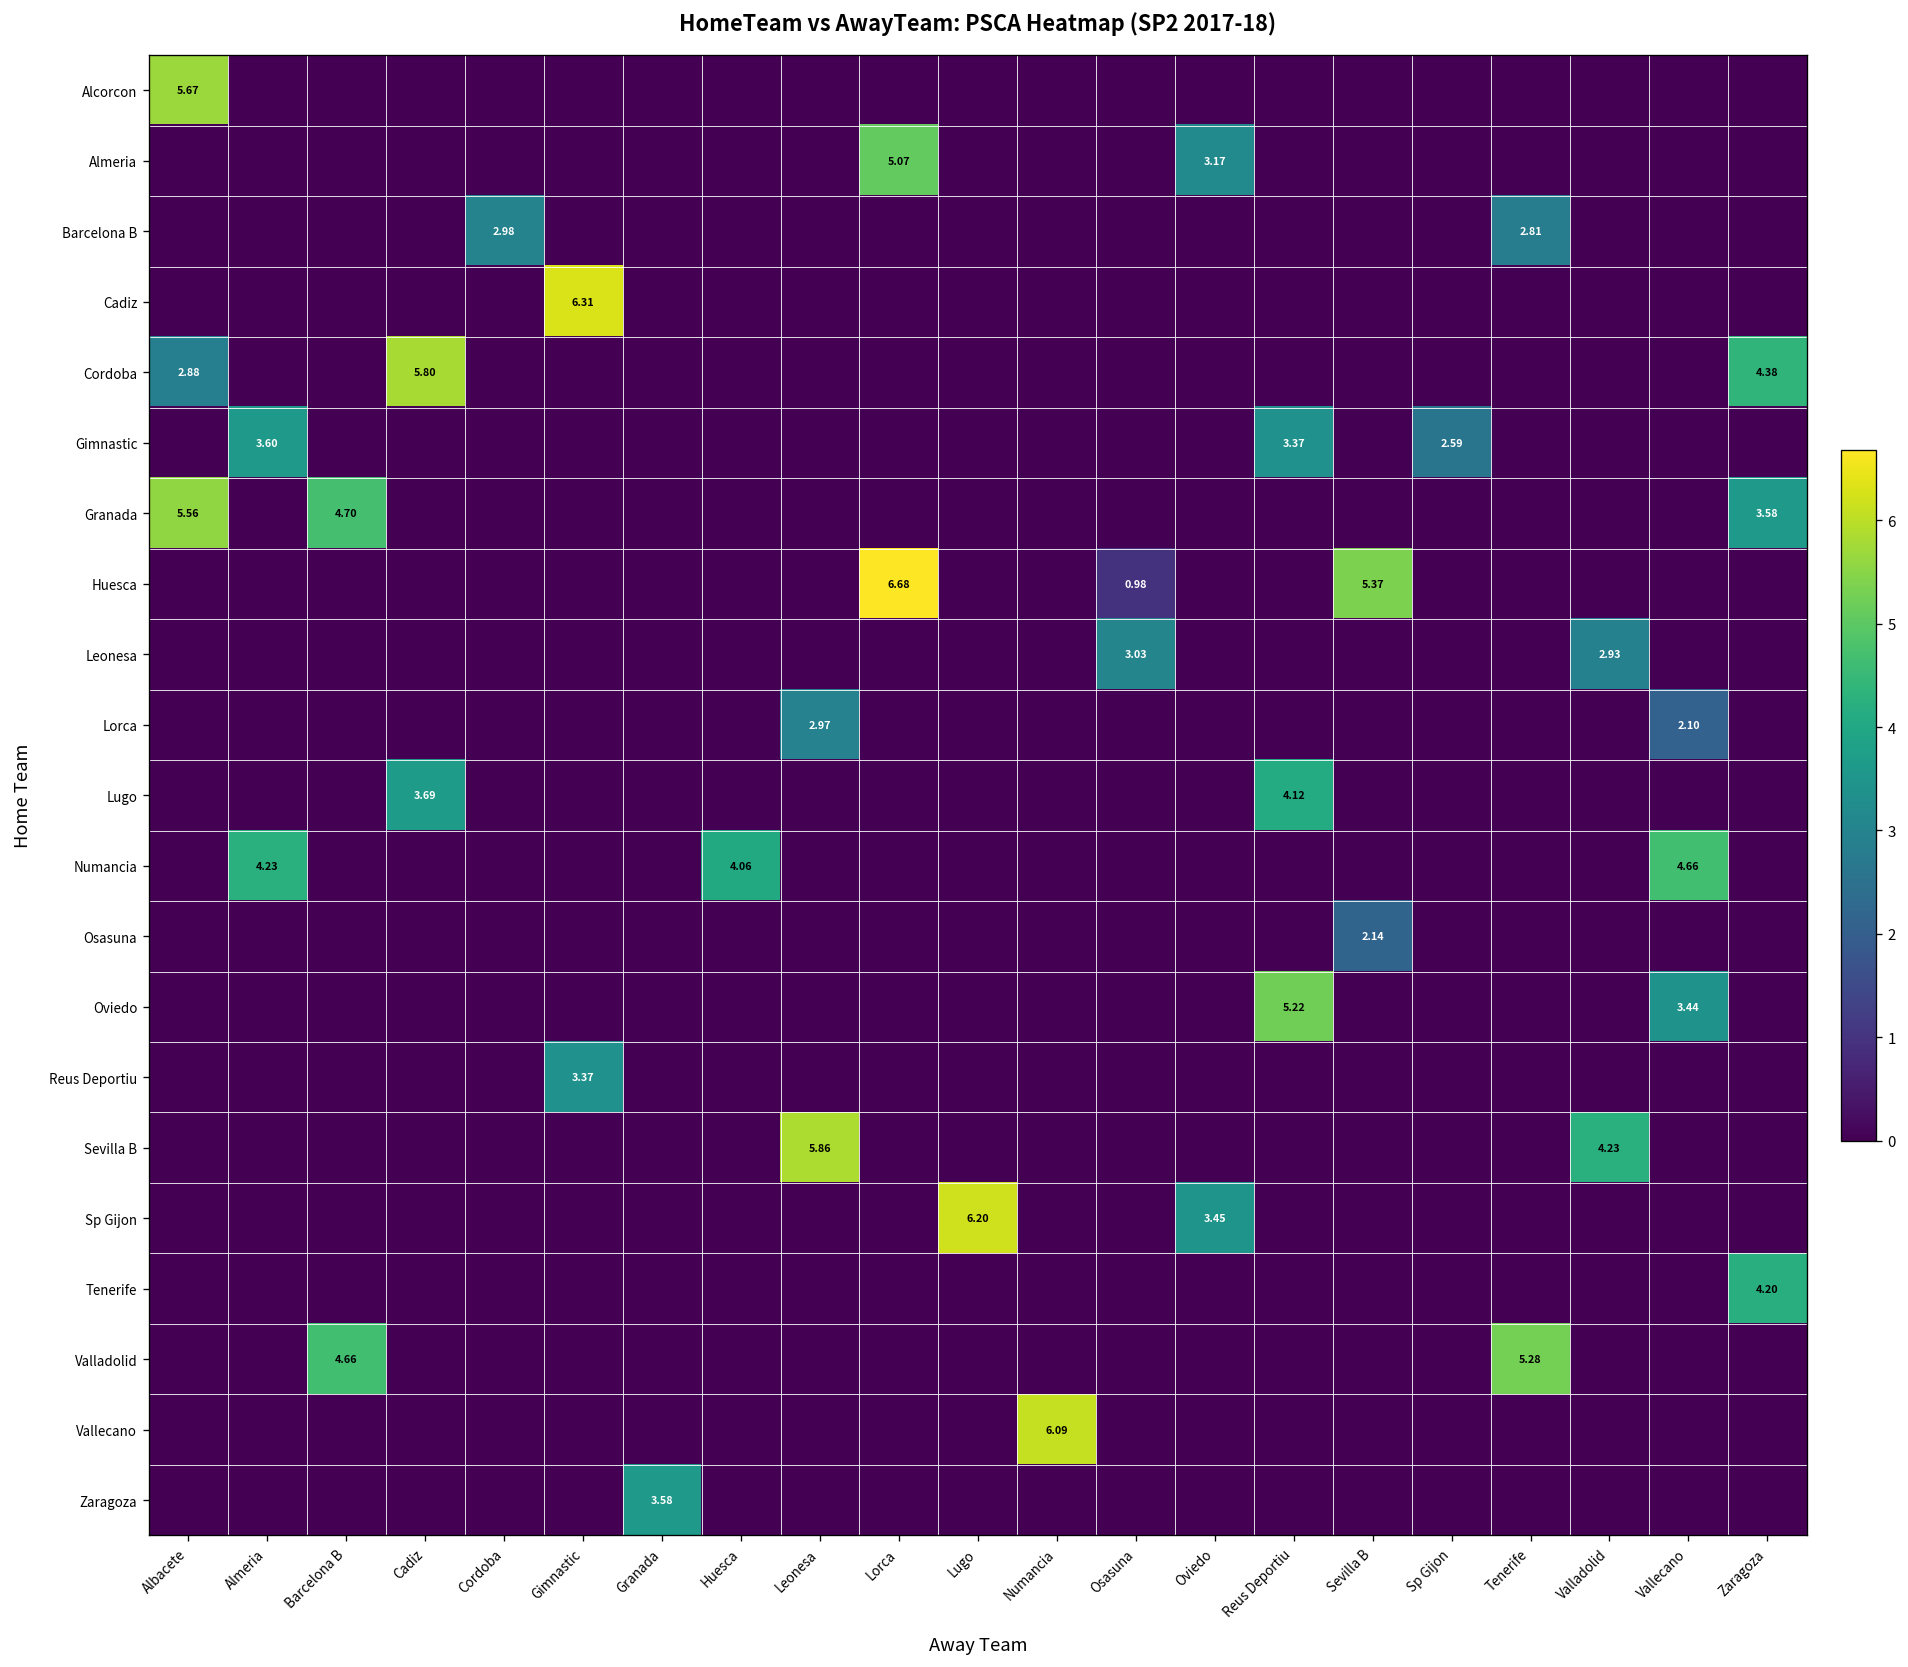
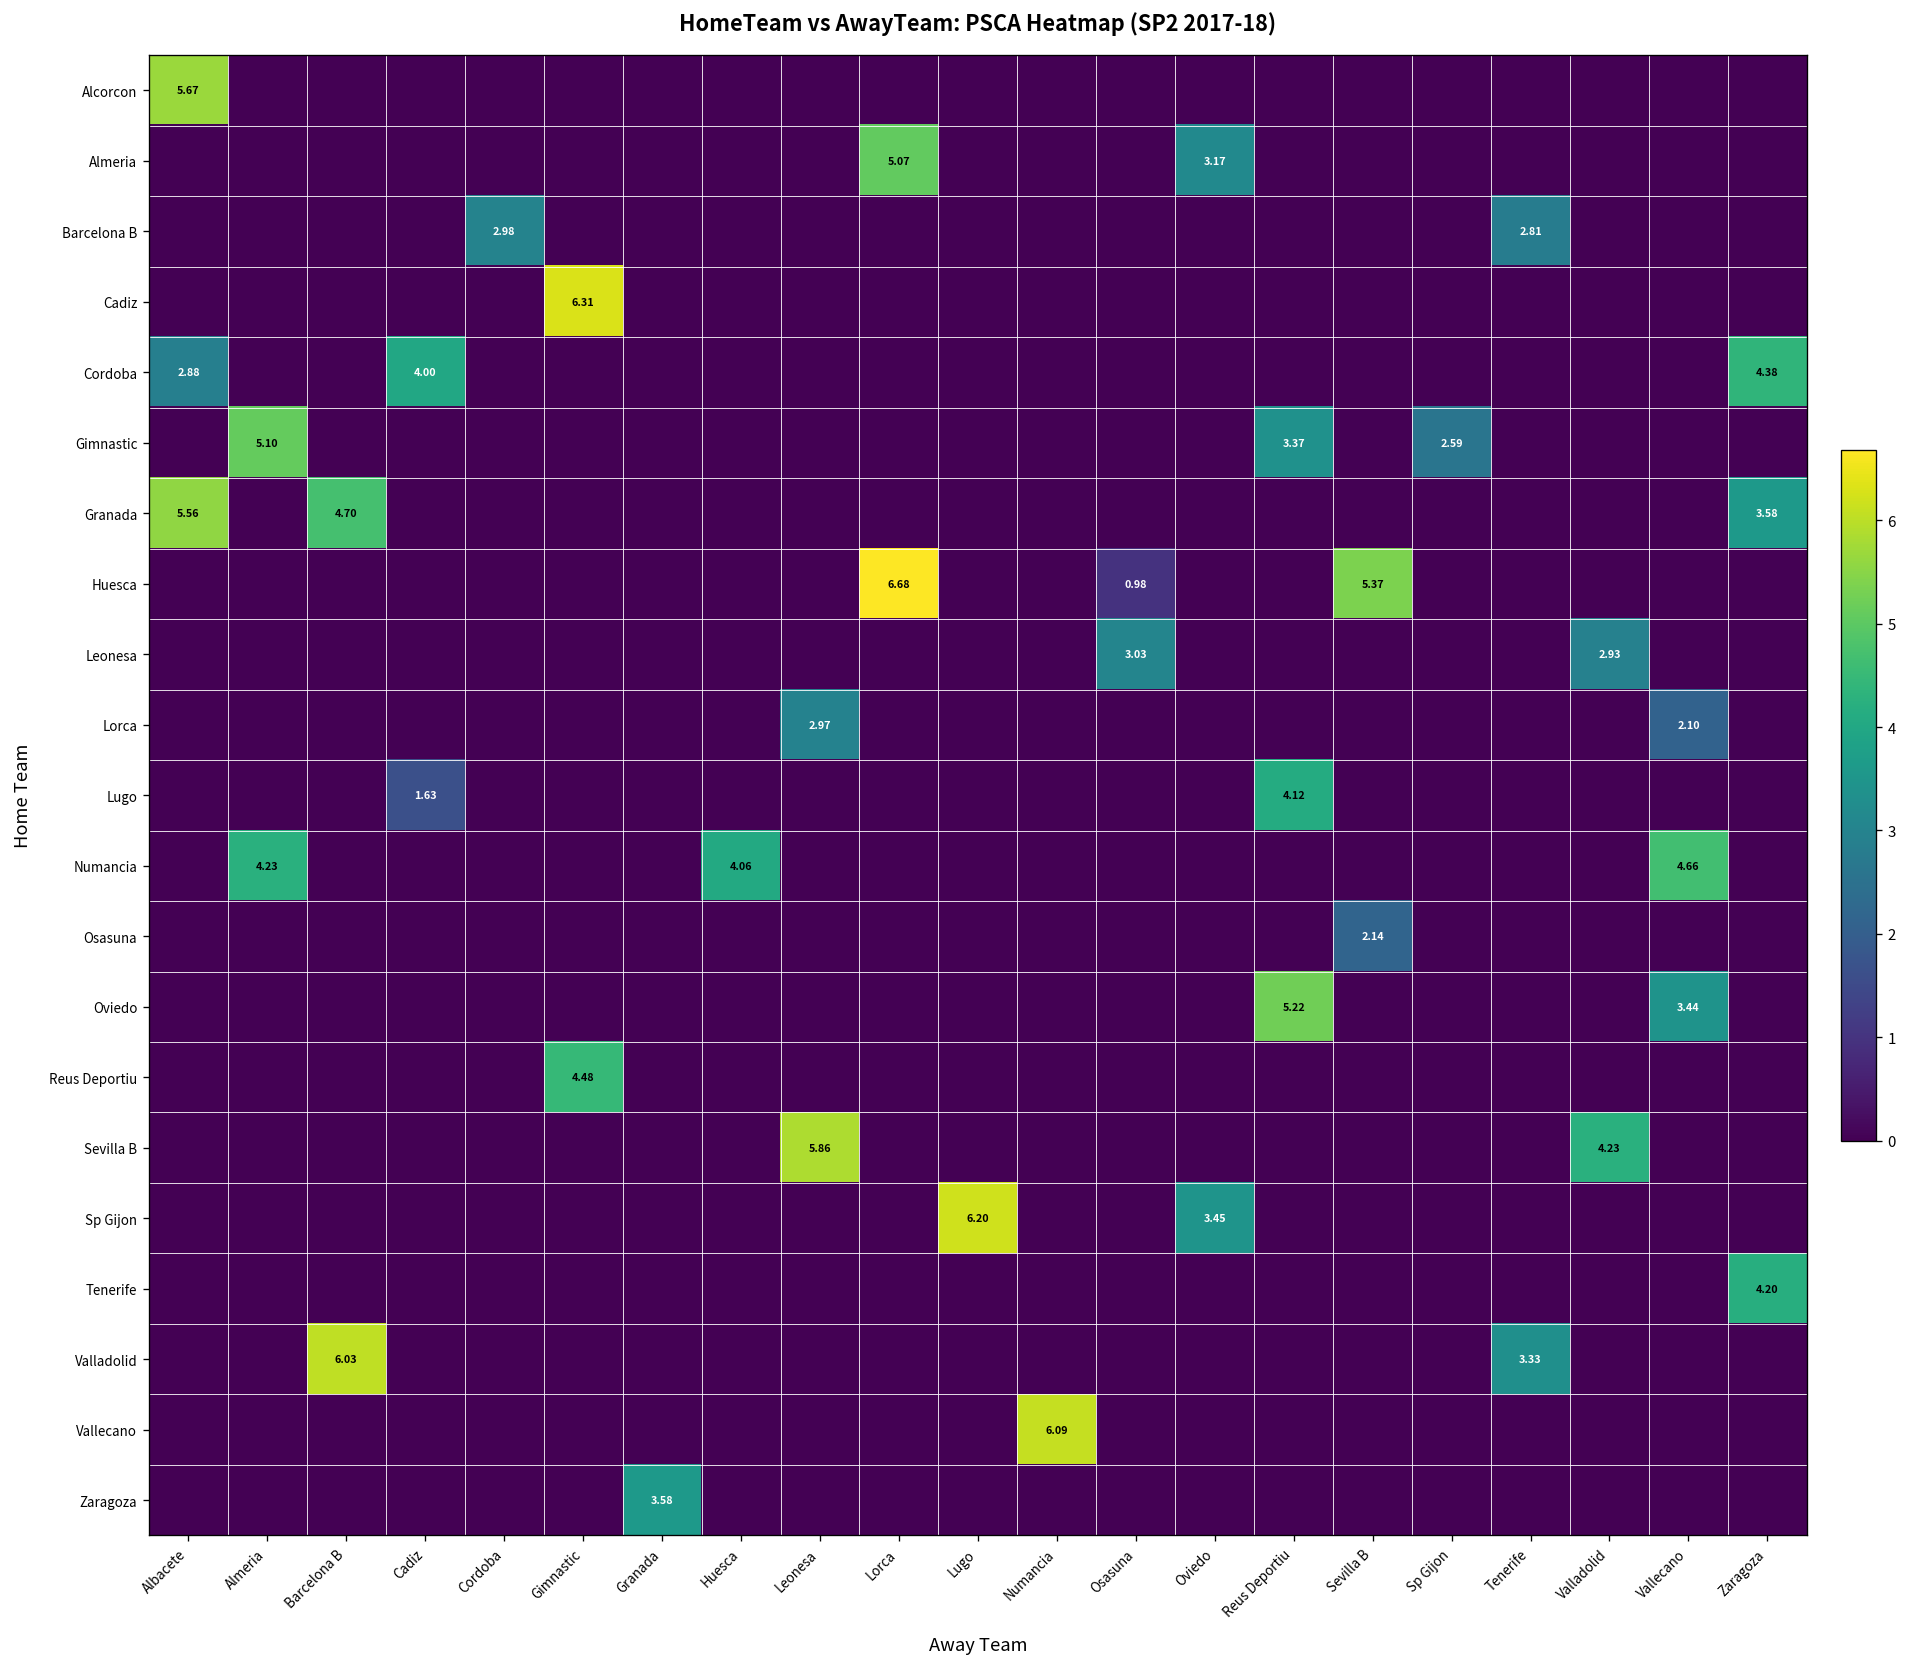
  {
    "Alcorcon": {
      "Albacete": 5.67
    },
    "Almeria": {
      "Lorca": 5.07,
      "Oviedo": 3.17
    },
    "Barcelona B": {
      "Cordoba": 2.98,
      "Tenerife": 2.81
    },
    "Cadiz": {
      "Gimnastic": 6.31
    },
    "Cordoba": {
      "Albacete": 2.88,
-     "Cadiz": 5.80,
+     "Cadiz": 4.00,
      "Zaragoza": 4.38
    },
    "Gimnastic": {
-     "Almeria": 3.60,
+     "Almeria": 5.10,
      "Reus Deportiu": 3.37,
      "Sp Gijon": 2.59
    },
    "Granada": {
      "Albacete": 5.56,
      "Barcelona B": 4.70,
      "Zaragoza": 3.58
    },
    "Huesca": {
      "Lorca": 6.68,
      "Osasuna": 0.98,
      "Sevilla B": 5.37
    },
    "Leonesa": {
      "Osasuna": 3.03,
      "Valladolid": 2.93
    },
    "Lorca": {
      "Leonesa": 2.97,
      "Vallecano": 2.10
    },
    "Lugo": {
-     "Cadiz": 3.69,
+     "Cadiz": 1.63,
      "Reus Deportiu": 4.12
    },
    "Numancia": {
      "Almeria": 4.23,
      "Huesca": 4.06,
      "Vallecano": 4.66
    },
    "Osasuna": {
      "Sevilla B": 2.14
    },
    "Oviedo": {
      "Reus Deportiu": 5.22,
      "Vallecano": 3.44
    },
    "Reus Deportiu": {
-     "Gimnastic": 3.37
+     "Gimnastic": 4.48
    },
    "Sevilla B": {
      "Leonesa": 5.86,
      "Valladolid": 4.23
    },
    "Sp Gijon": {
      "Lugo": 6.20,
      "Oviedo": 3.45
    },
    "Tenerife": {
      "Zaragoza": 4.20
    },
    "Valladolid": {
-     "Barcelona B": 4.66,
-     "Tenerife": 5.28
+     "Barcelona B": 6.03,
+     "Tenerife": 3.33
    },
    "Vallecano": {
      "Numancia": 6.09
    },
    "Zaragoza": {
      "Granada": 3.58
    }
  }
